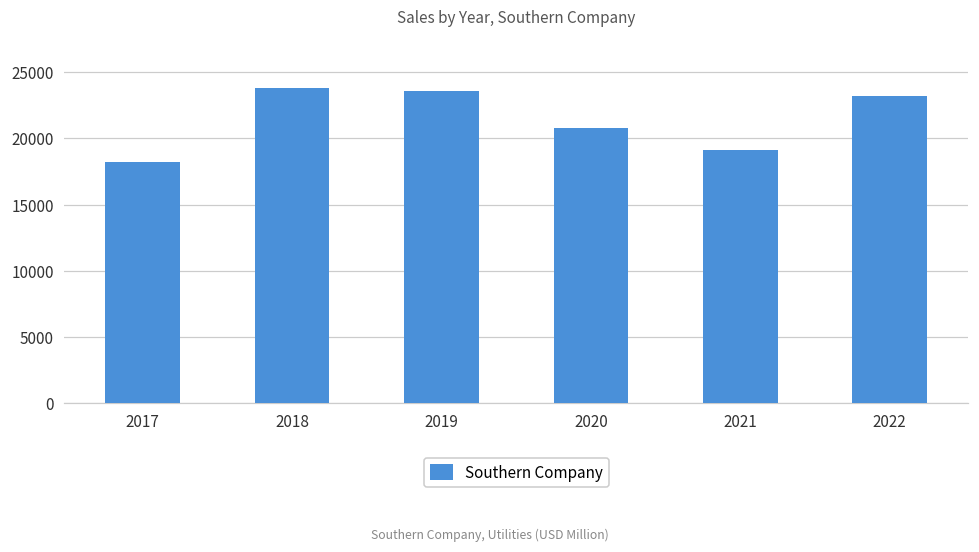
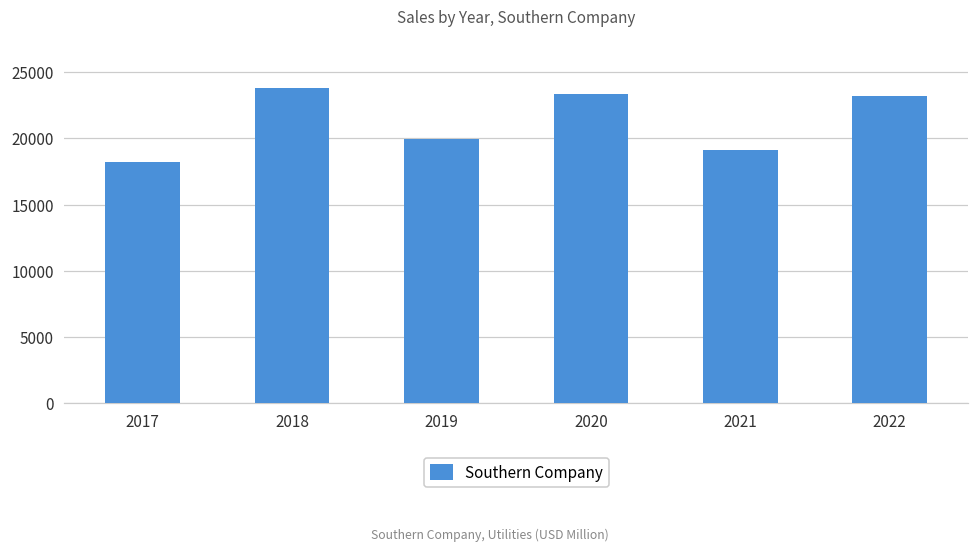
  {
    "2017": 18200,
    "2018": 23800,
-   "2019": 23600,
-   "2020": 20800,
+   "2019": 20000,
+   "2020": 23400,
    "2021": 19100,
    "2022": 23200
  }
